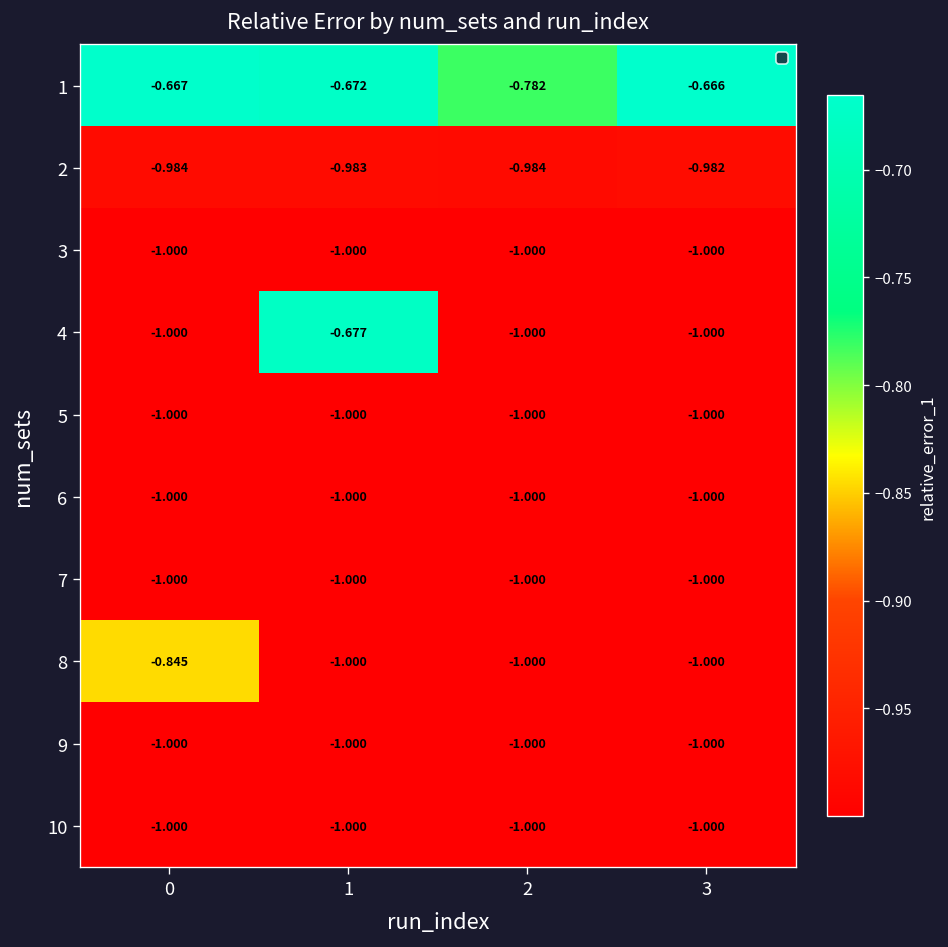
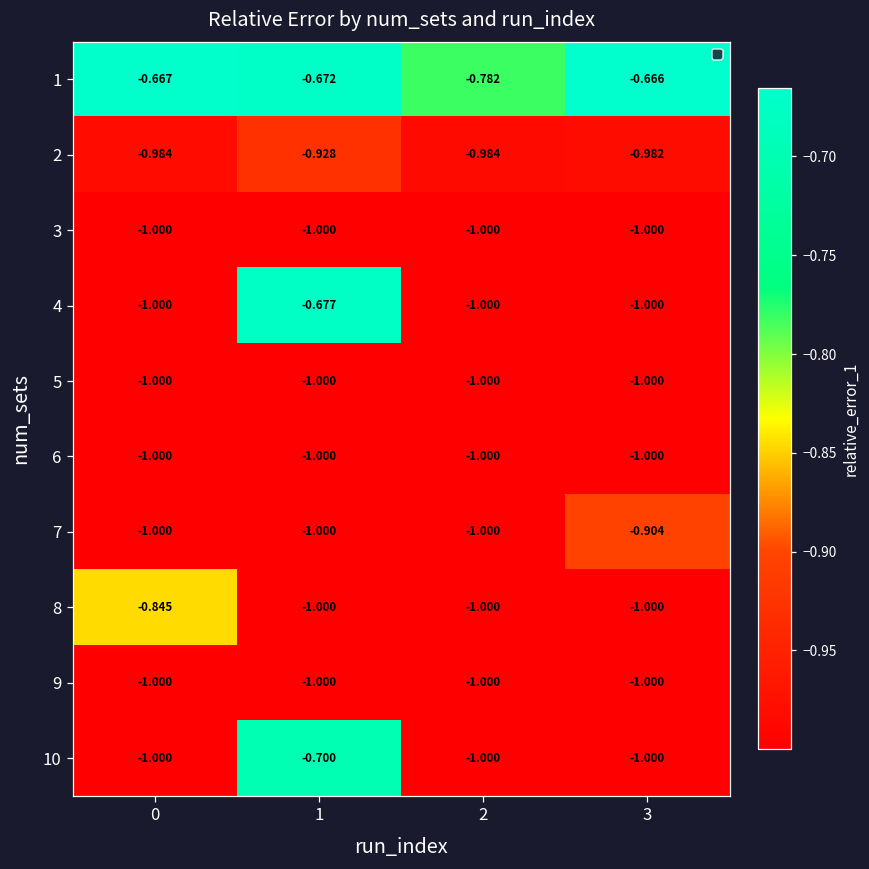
  {
    "1": {
      "0": -0.667,
      "1": -0.672,
      "2": -0.782,
      "3": -0.666
    },
    "2": {
      "0": -0.984,
-     "1": -0.983,
+     "1": -0.928,
      "2": -0.984,
      "3": -0.982
    },
    "3": {
      "0": -1.000,
      "1": -1.000,
      "2": -1.000,
      "3": -1.000
    },
    "4": {
      "0": -1.000,
      "1": -0.677,
      "2": -1.000,
      "3": -1.000
    },
    "5": {
      "0": -1.000,
      "1": -1.000,
      "2": -1.000,
      "3": -1.000
    },
    "6": {
      "0": -1.000,
      "1": -1.000,
      "2": -1.000,
      "3": -1.000
    },
    "7": {
      "0": -1.000,
      "1": -1.000,
      "2": -1.000,
-     "3": -1.000
+     "3": -0.904
    },
    "8": {
      "0": -0.845,
      "1": -1.000,
      "2": -1.000,
      "3": -1.000
    },
    "9": {
      "0": -1.000,
      "1": -1.000,
      "2": -1.000,
      "3": -1.000
    },
    "10": {
      "0": -1.000,
-     "1": -1.000,
+     "1": -0.700,
      "2": -1.000,
      "3": -1.000
    }
  }
